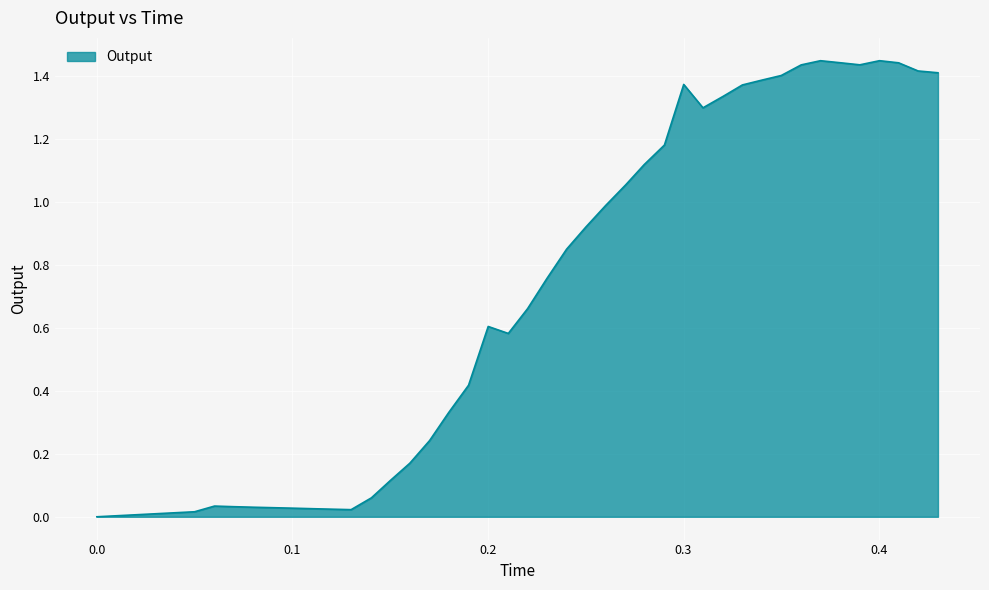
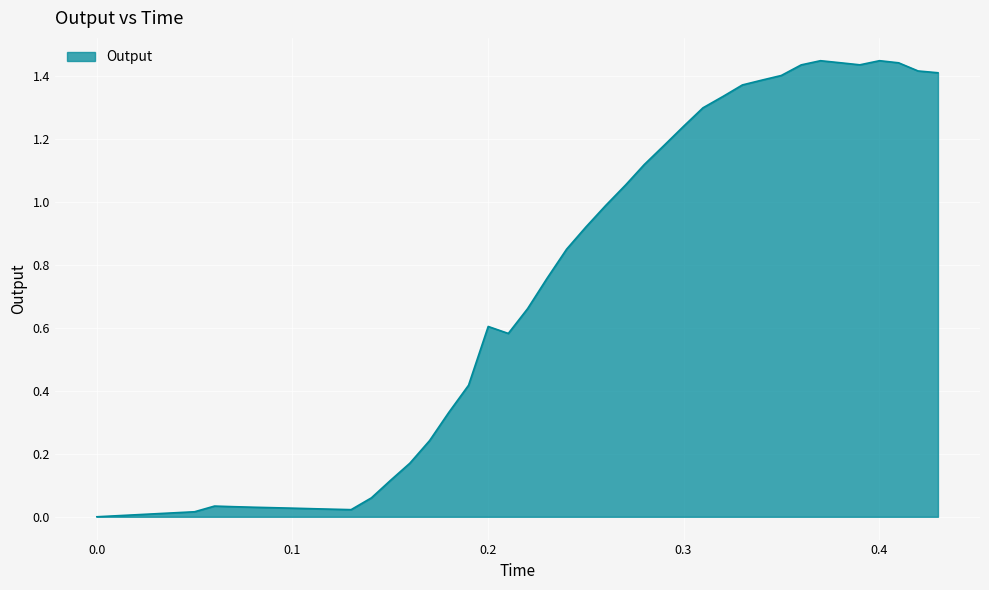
  {
    "0.0": 0.00,
    "0.2": 0.60,
-   "0.3": 1.37
+   "0.3": 1.24
  }
